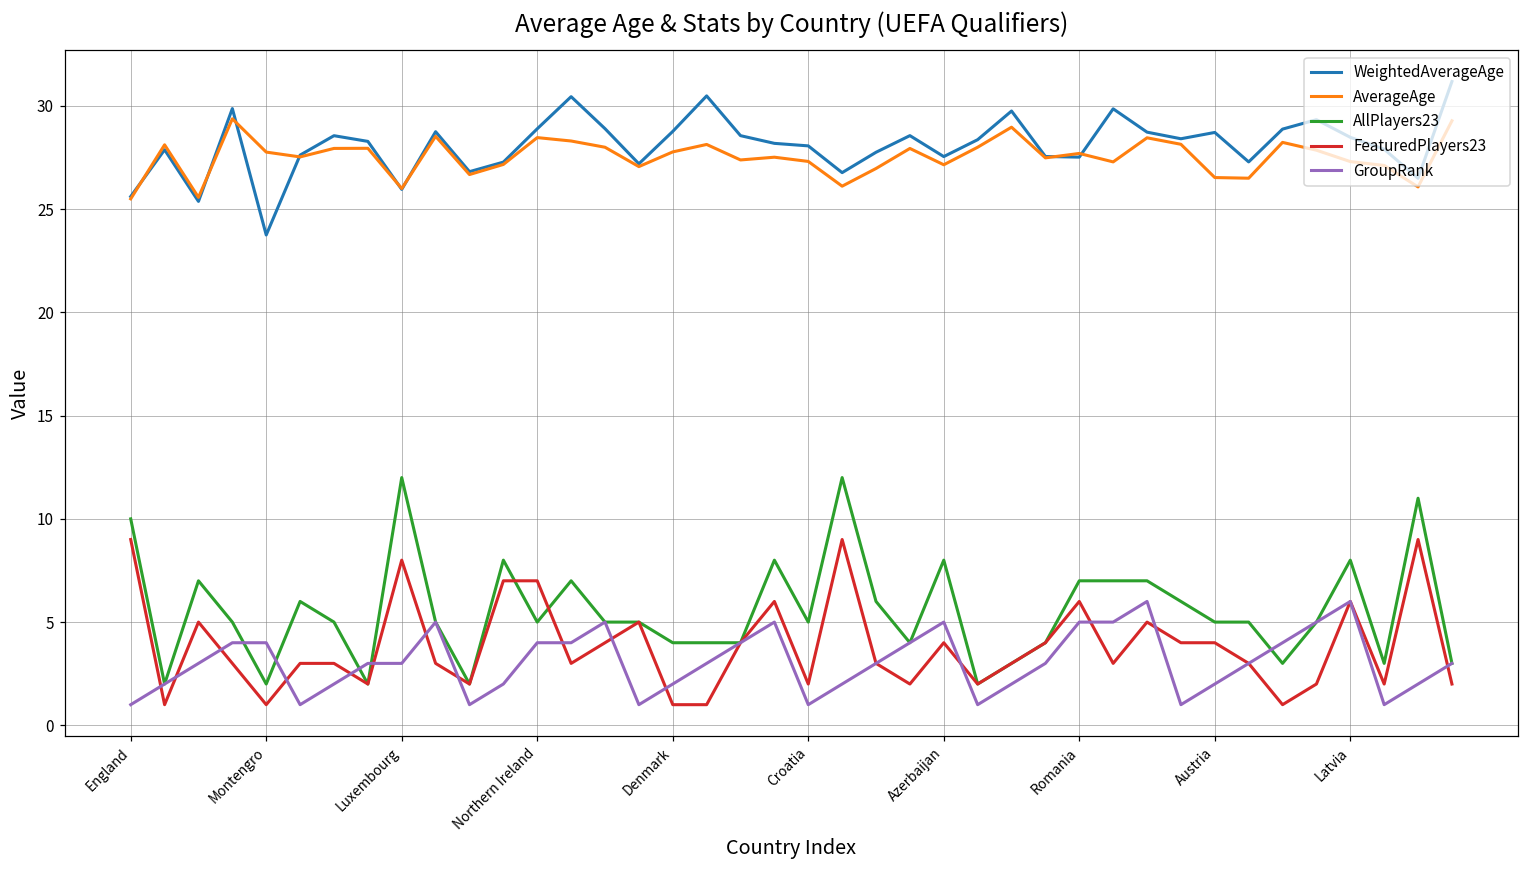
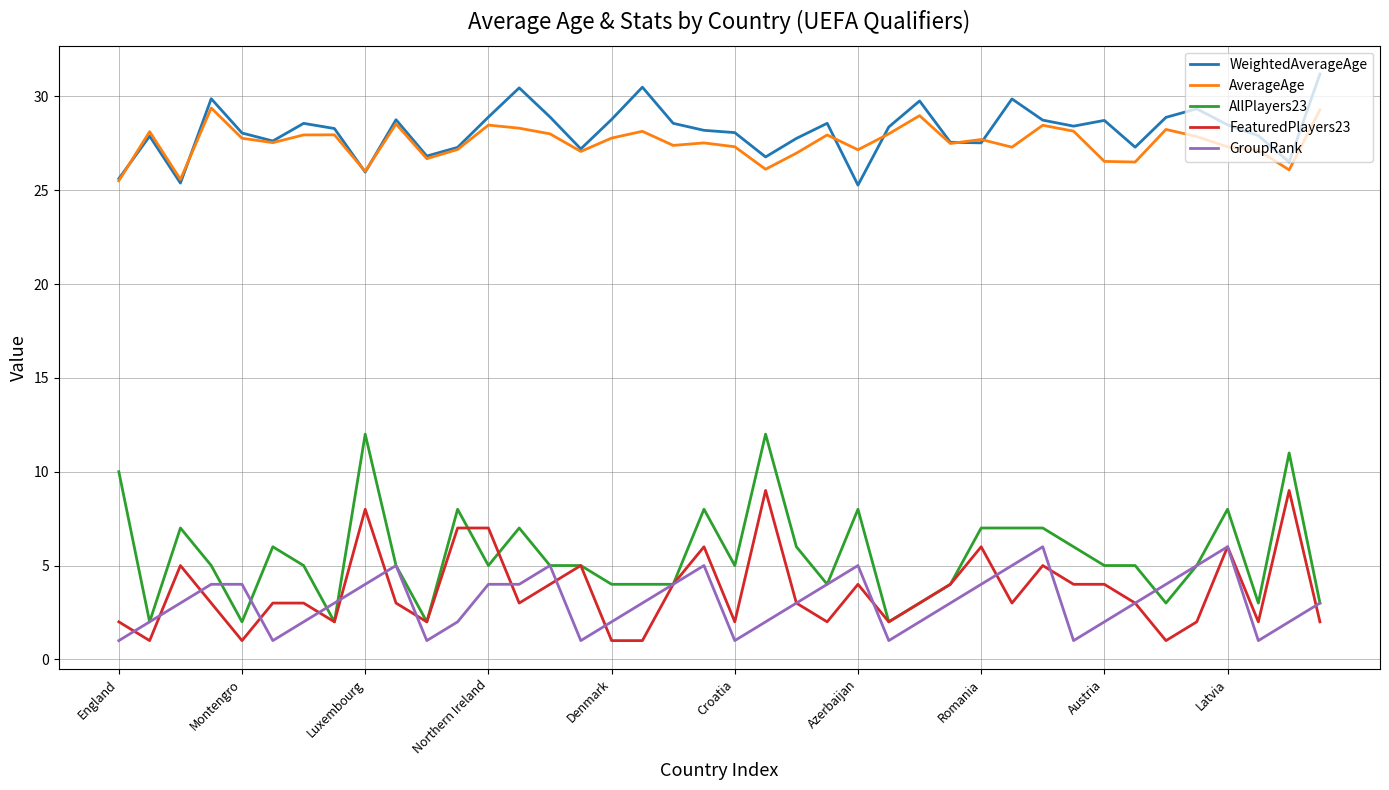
  {
    "WeightedAverageAge": {
-     "Montengro": 23.8,
+     "Montengro": 28.0,
      "Northern Ireland": 28.9,
      "Denmark": 28.8,
      "Croatia": 28.1,
-     "Azerbaijan": 27.5,
+     "Azerbaijan": 25.3,
      "Romania": 27.5,
      "Austria": 28.7
    },
    "AverageAge": {
      "Montengro": 27.8,
      "Northern Ireland": 28.5,
      "Denmark": 27.8,
      "Croatia": 27.3,
      "Azerbaijan": 27.2,
      "Romania": 27.7,
      "Austria": 26.5
    },
    "AllPlayers23": {
      "England": 10.0,
      "Montengro": 2.0,
      "Luxembourg": 12.0,
      "Northern Ireland": 5.0,
      "Denmark": 4.0,
      "Croatia": 5.0,
      "Azerbaijan": 8.0,
      "Romania": 7.0,
      "Austria": 5.0,
      "Latvia": 8.0
    },
    "FeaturedPlayers23": {
-     "England": 9,
+     "England": 2,
      "Montengro": 1,
      "Luxembourg": 8,
      "Northern Ireland": 7,
      "Denmark": 1,
      "Croatia": 2,
      "Azerbaijan": 4,
      "Romania": 6,
      "Austria": 4
    },
    "GroupRank": {
      "England": 1,
      "Montengro": 4,
-     "Luxembourg": 3,
+     "Luxembourg": 4,
      "Northern Ireland": 4,
      "Denmark": 2,
      "Croatia": 1,
      "Azerbaijan": 5,
-     "Romania": 5,
+     "Romania": 4,
      "Austria": 2
    }
  }
